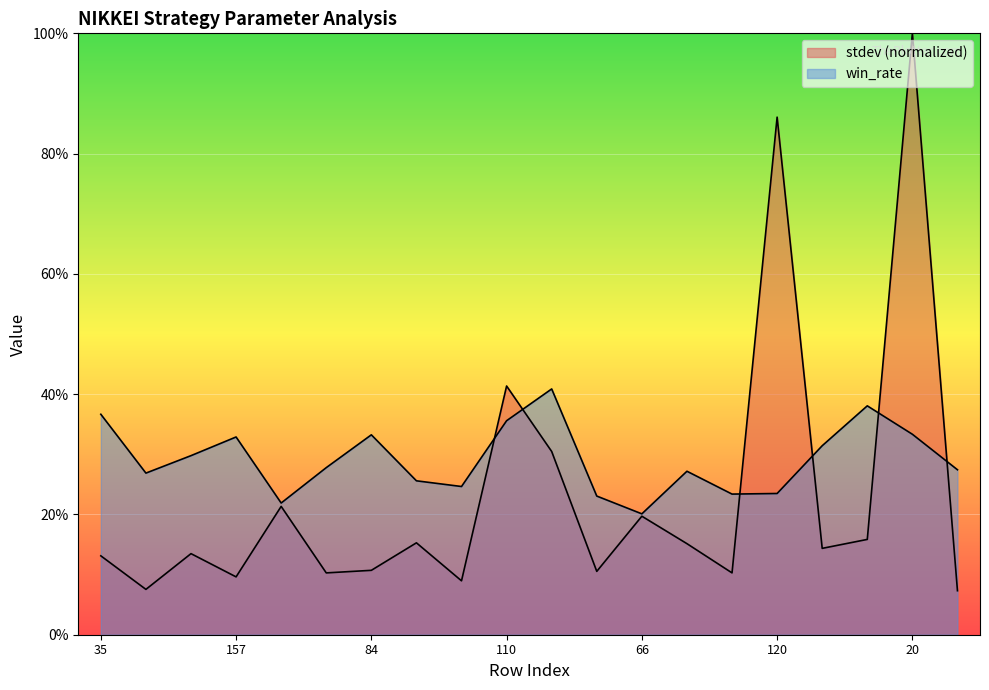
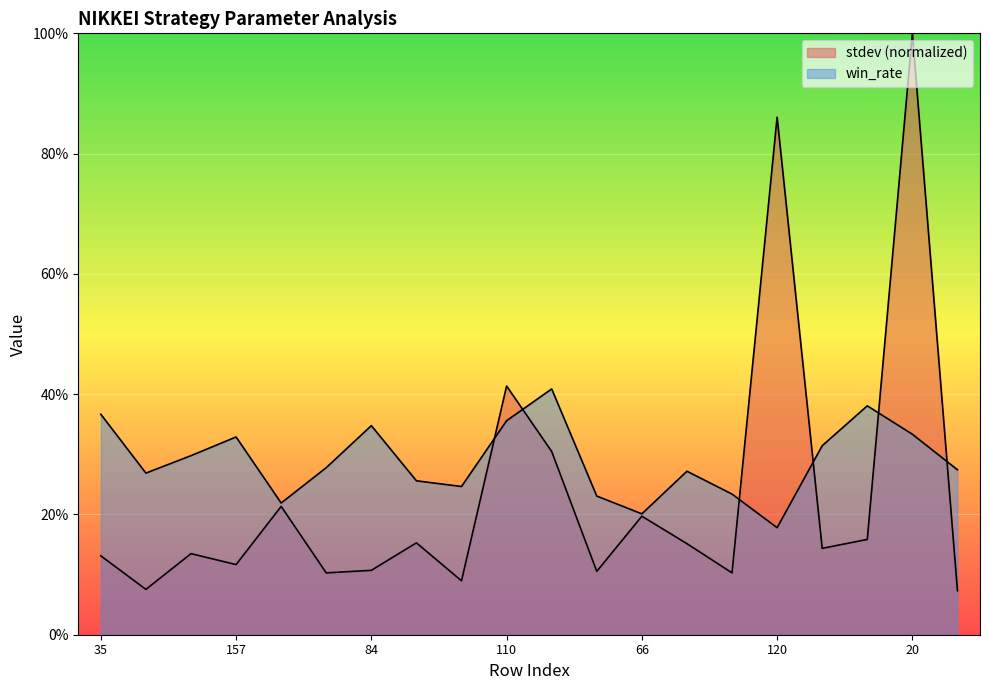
  {
    "stdev (normalized)": {
      "35": "13%",
-     "157": "10%",
+     "157": "12%",
      "84": "11%",
      "110": "41%",
      "120": "86%",
      "20": "100%"
    },
    "win_rate": {
      "35": "37%",
      "157": "33%",
-     "84": "33%",
+     "84": "35%",
      "110": "36%",
-     "120": "23%",
+     "120": "18%",
      "20": "33%"
    }
  }
